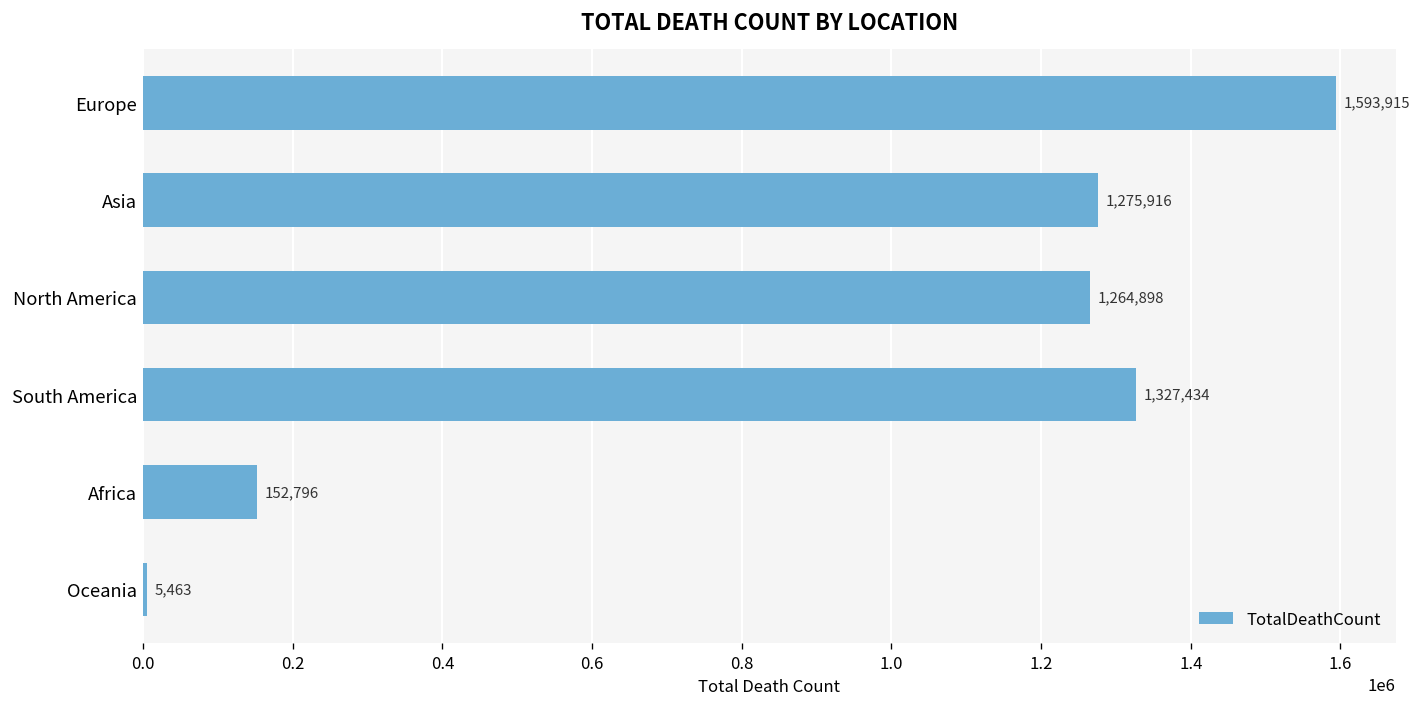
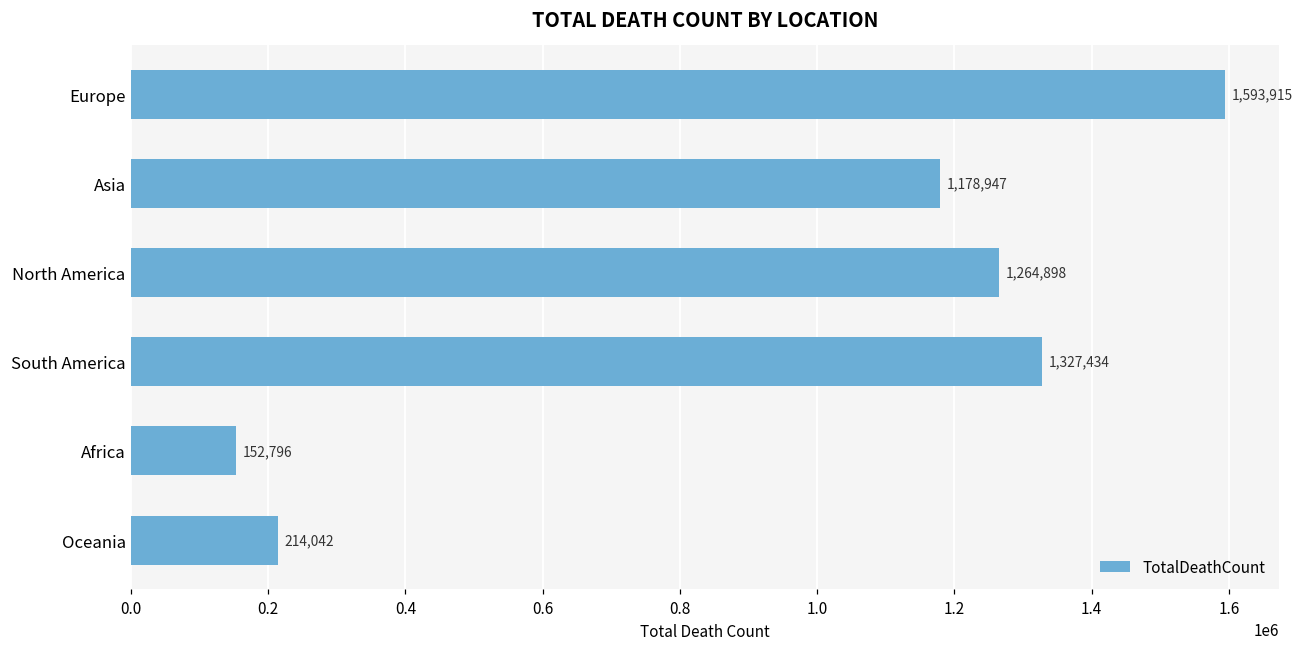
  {
    "Europe": "1,593,915",
-   "Asia": "1,275,916",
+   "Asia": "1,178,947",
    "North America": "1,264,898",
    "South America": "1,327,434",
    "Africa": "152,796",
-   "Oceania": "5,463"
+   "Oceania": "214,042"
  }
